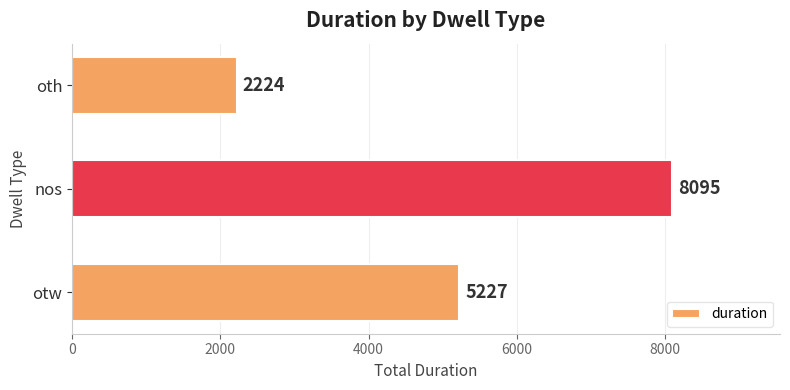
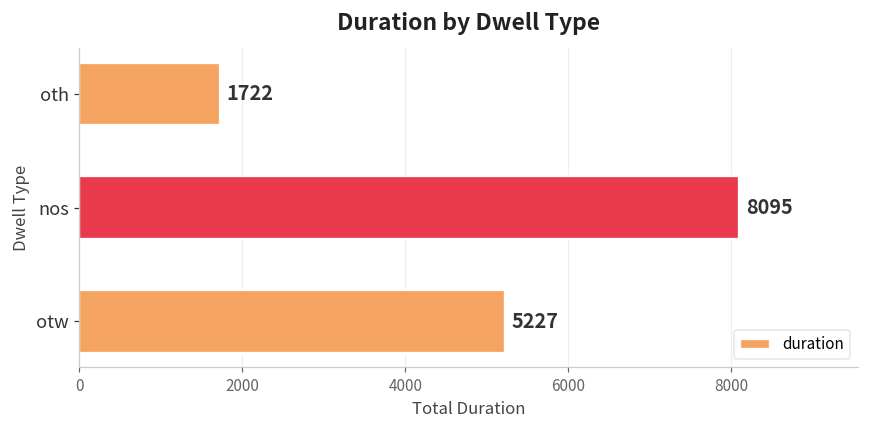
  {
-   "oth": 2224,
+   "oth": 1722,
    "nos": 8095,
    "otw": 5227
  }
